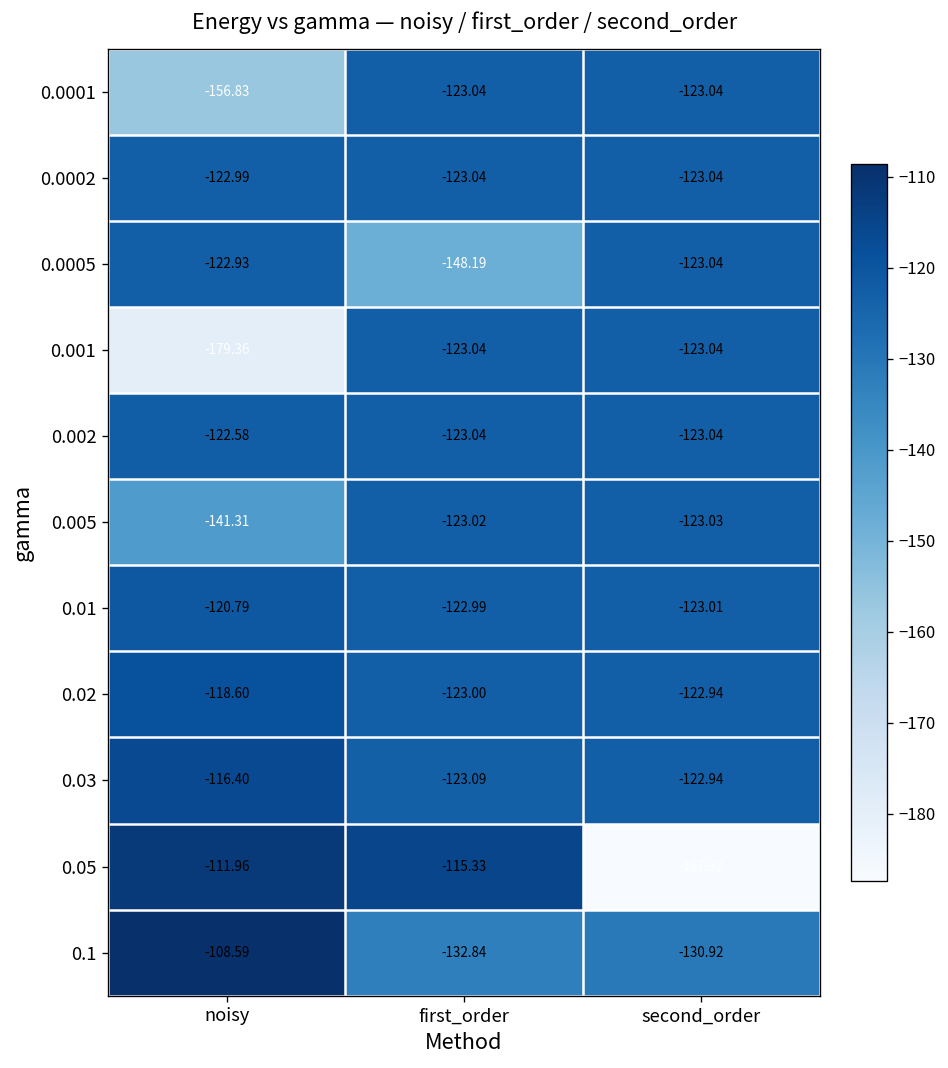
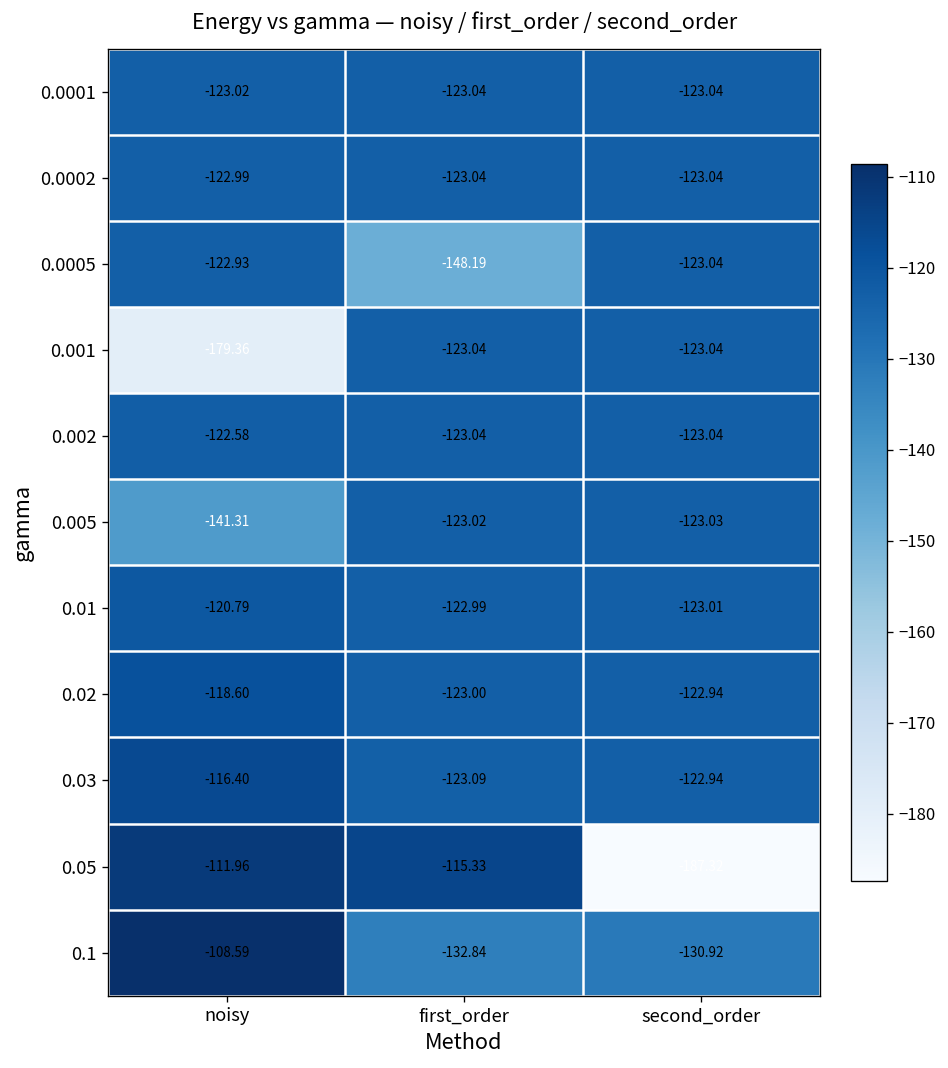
  {
    "0.0001": {
-     "noisy": -156.83,
+     "noisy": -123.02,
      "first_order": -123.04,
      "second_order": -123.04
    },
    "0.0002": {
      "noisy": -122.99,
      "first_order": -123.04,
      "second_order": -123.04
    },
    "0.0005": {
      "noisy": -122.93,
      "first_order": -148.19,
      "second_order": -123.04
    },
    "0.001": {
      "first_order": -123.04,
      "second_order": -123.04
    },
    "0.002": {
      "noisy": -122.58,
      "first_order": -123.04,
      "second_order": -123.04
    },
    "0.005": {
      "noisy": -141.31,
      "first_order": -123.02,
      "second_order": -123.03
    },
    "0.01": {
      "noisy": -120.79,
      "first_order": -122.99,
      "second_order": -123.01
    },
    "0.02": {
      "noisy": -118.60,
      "first_order": -123.00,
      "second_order": -122.94
    },
    "0.03": {
      "noisy": -116.40,
      "first_order": -123.09,
      "second_order": -122.94
    },
    "0.05": {
      "noisy": -111.96,
      "first_order": -115.33
    },
    "0.1": {
      "noisy": -108.59,
      "first_order": -132.84,
      "second_order": -130.92
    }
  }
